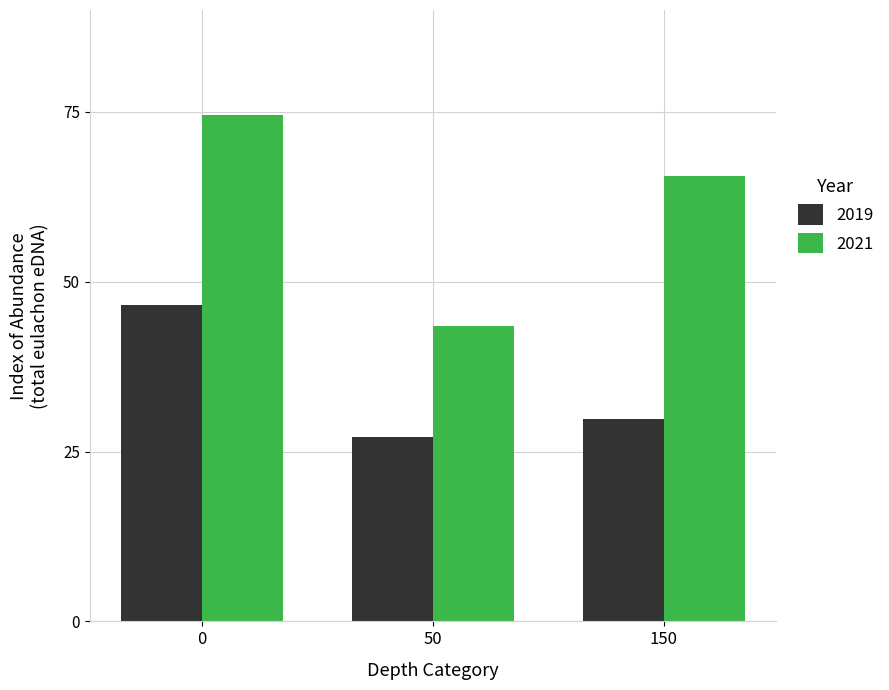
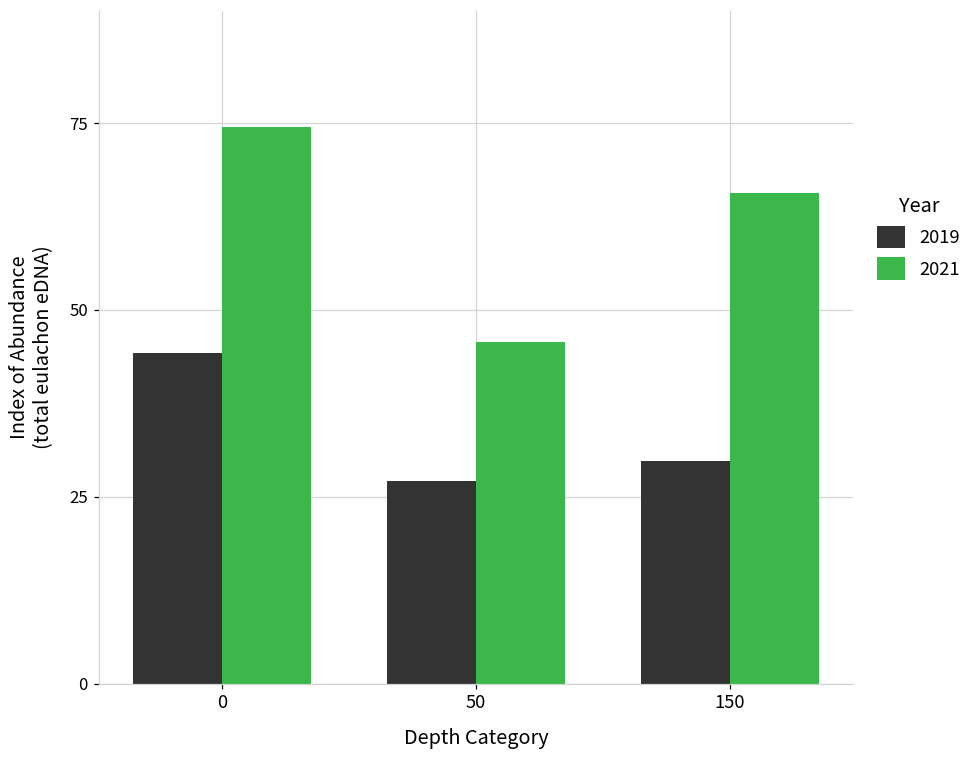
  {
    "2019": {
-     "0": 47,
+     "0": 44,
      "50": 27,
      "150": 30
    },
    "2021": {
      "0": 74,
-     "50": 44,
+     "50": 46,
      "150": 66
    }
  }
